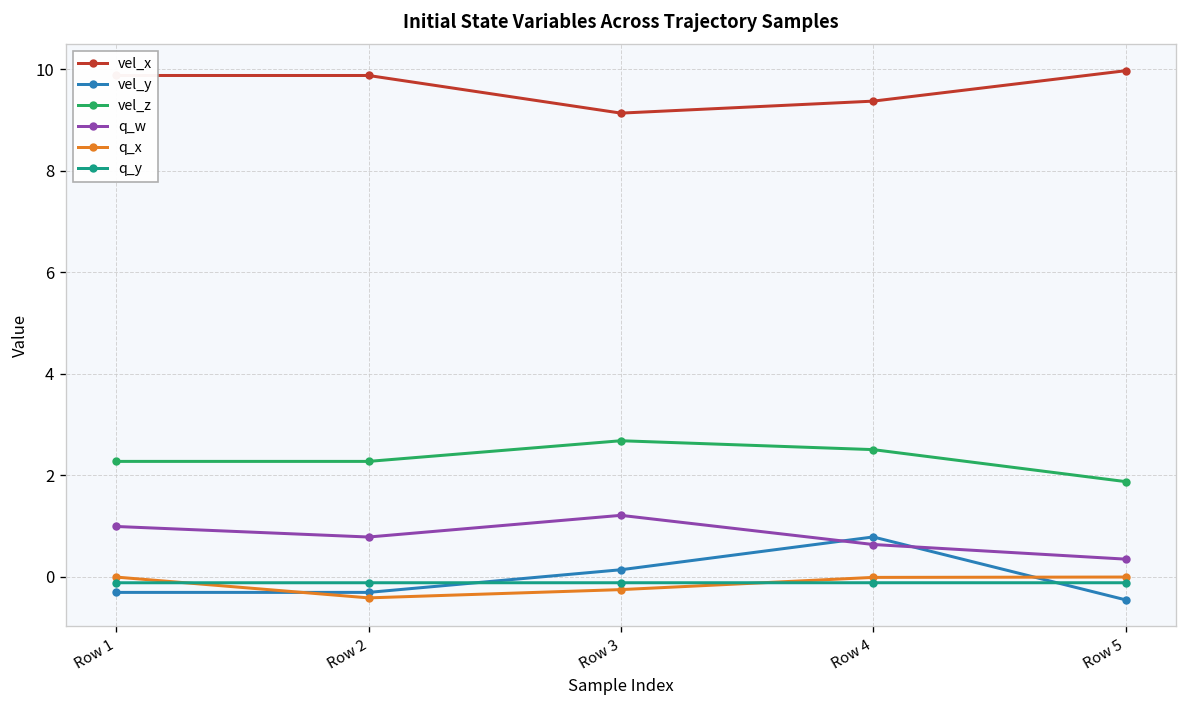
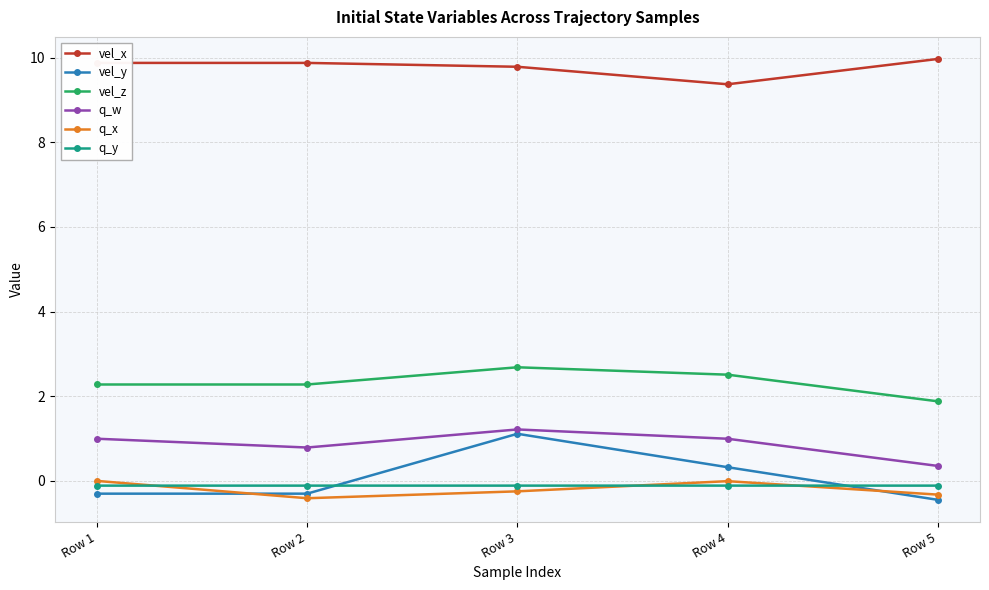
  {
    "vel_x": {
      "Row 2": 9.9,
-     "Row 3": 9.1,
+     "Row 3": 9.8,
      "Row 4": 9.4,
      "Row 5": 10.0
    },
    "vel_y": {
      "Row 1": -0.3,
      "Row 2": -0.3,
-     "Row 3": 0.1,
-     "Row 4": 0.8,
+     "Row 3": 1.1,
+     "Row 4": 0.3,
      "Row 5": -0.5
    },
    "q_w": {
      "Row 1": 1.0,
      "Row 2": 0.8,
      "Row 3": 1.2,
-     "Row 4": 0.6,
+     "Row 4": 1.0,
      "Row 5": 0.4
    },
    "q_x": {
      "Row 1": 0.0,
      "Row 2": -0.4,
      "Row 3": -0.3,
      "Row 4": 0.0,
-     "Row 5": 0.0
+     "Row 5": -0.3
    }
  }
